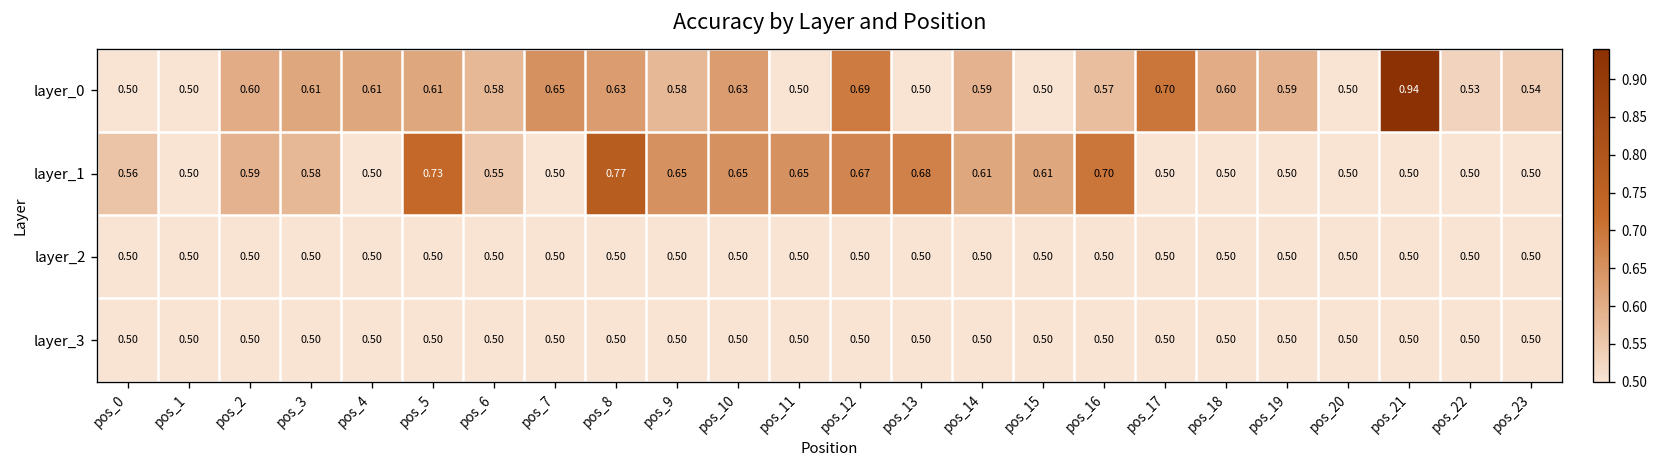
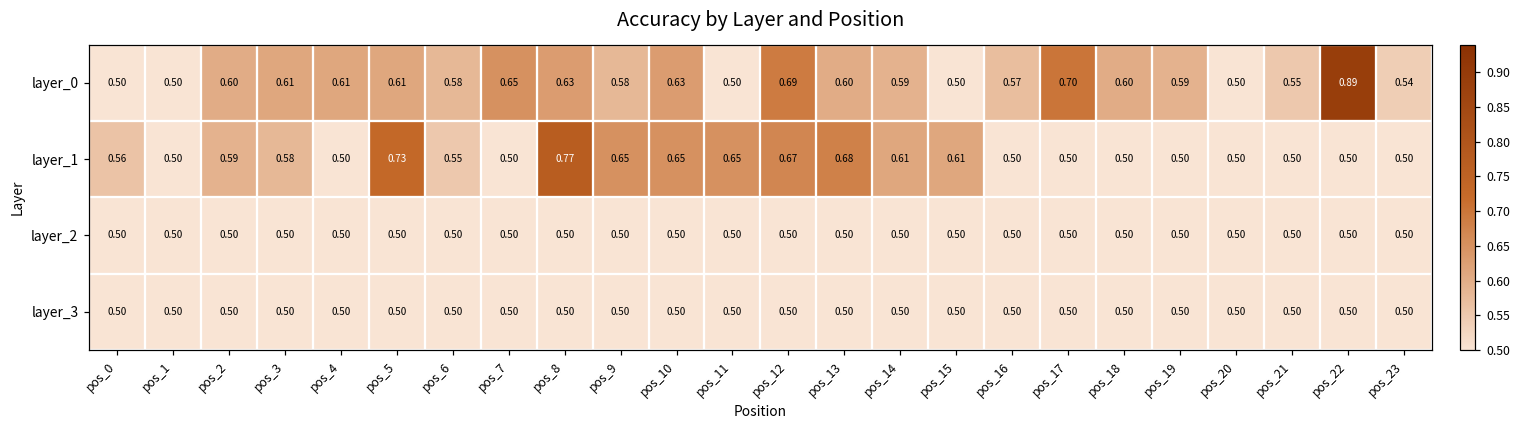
  {
    "layer_0": {
      "pos_0": 0.50,
      "pos_1": 0.50,
      "pos_2": 0.60,
      "pos_3": 0.61,
      "pos_4": 0.61,
      "pos_5": 0.61,
      "pos_6": 0.58,
      "pos_7": 0.65,
      "pos_8": 0.63,
      "pos_9": 0.58,
      "pos_10": 0.63,
      "pos_11": 0.50,
      "pos_12": 0.69,
-     "pos_13": 0.50,
+     "pos_13": 0.60,
      "pos_14": 0.59,
      "pos_15": 0.50,
      "pos_16": 0.57,
      "pos_17": 0.70,
      "pos_18": 0.60,
      "pos_19": 0.59,
      "pos_20": 0.50,
-     "pos_21": 0.94,
-     "pos_22": 0.53,
+     "pos_21": 0.55,
+     "pos_22": 0.89,
      "pos_23": 0.54
    },
    "layer_1": {
      "pos_0": 0.56,
      "pos_1": 0.50,
      "pos_2": 0.59,
      "pos_3": 0.58,
      "pos_4": 0.50,
      "pos_5": 0.73,
      "pos_6": 0.55,
      "pos_7": 0.50,
      "pos_8": 0.77,
      "pos_9": 0.65,
      "pos_10": 0.65,
      "pos_11": 0.65,
      "pos_12": 0.67,
      "pos_13": 0.68,
      "pos_14": 0.61,
      "pos_15": 0.61,
-     "pos_16": 0.70,
+     "pos_16": 0.50,
      "pos_17": 0.50,
      "pos_18": 0.50,
      "pos_19": 0.50,
      "pos_20": 0.50,
      "pos_21": 0.50,
      "pos_22": 0.50,
      "pos_23": 0.50
    },
    "layer_2": {
      "pos_0": 0.50,
      "pos_1": 0.50,
      "pos_2": 0.50,
      "pos_3": 0.50,
      "pos_4": 0.50,
      "pos_5": 0.50,
      "pos_6": 0.50,
      "pos_7": 0.50,
      "pos_8": 0.50,
      "pos_9": 0.50,
      "pos_10": 0.50,
      "pos_11": 0.50,
      "pos_12": 0.50,
      "pos_13": 0.50,
      "pos_14": 0.50,
      "pos_15": 0.50,
      "pos_16": 0.50,
      "pos_17": 0.50,
      "pos_18": 0.50,
      "pos_19": 0.50,
      "pos_20": 0.50,
      "pos_21": 0.50,
      "pos_22": 0.50,
      "pos_23": 0.50
    },
    "layer_3": {
      "pos_0": 0.50,
      "pos_1": 0.50,
      "pos_2": 0.50,
      "pos_3": 0.50,
      "pos_4": 0.50,
      "pos_5": 0.50,
      "pos_6": 0.50,
      "pos_7": 0.50,
      "pos_8": 0.50,
      "pos_9": 0.50,
      "pos_10": 0.50,
      "pos_11": 0.50,
      "pos_12": 0.50,
      "pos_13": 0.50,
      "pos_14": 0.50,
      "pos_15": 0.50,
      "pos_16": 0.50,
      "pos_17": 0.50,
      "pos_18": 0.50,
      "pos_19": 0.50,
      "pos_20": 0.50,
      "pos_21": 0.50,
      "pos_22": 0.50,
      "pos_23": 0.50
    }
  }
